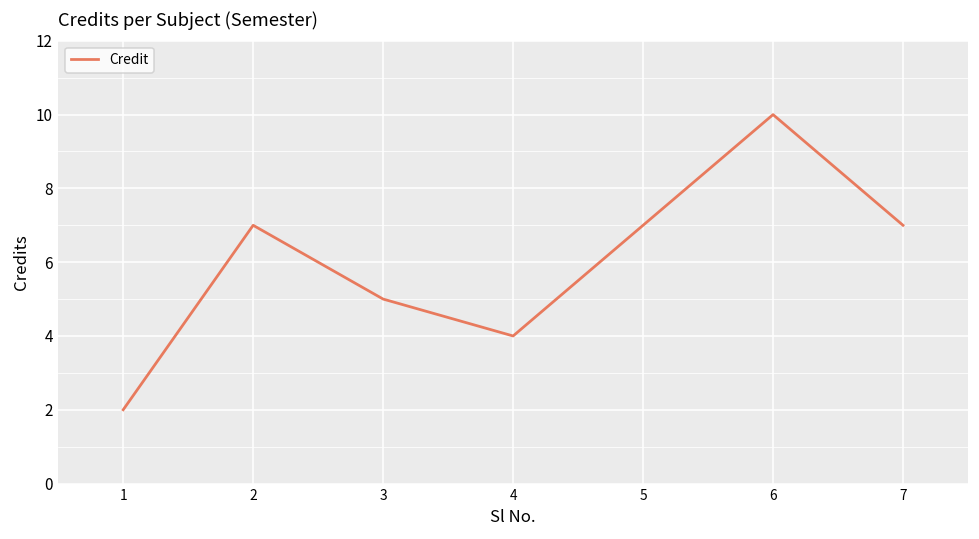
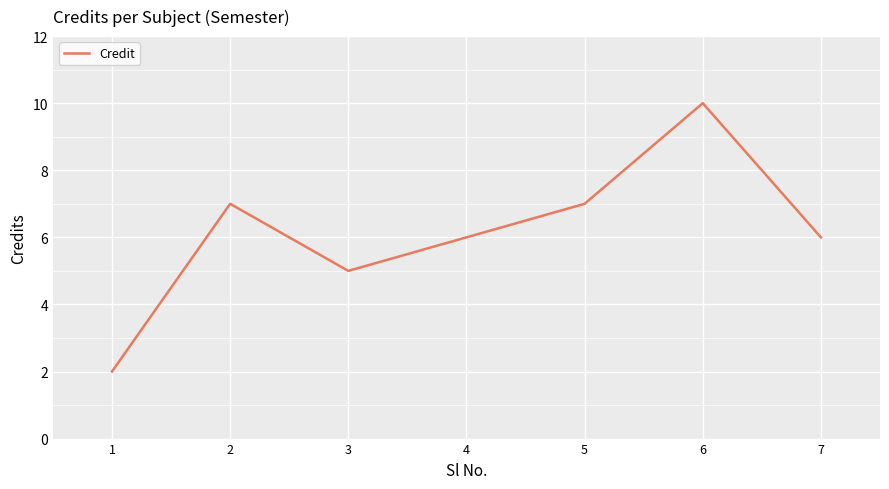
  {
    "1": 2,
    "2": 7,
    "3": 5,
-   "4": 4,
+   "4": 6,
    "5": 7,
    "6": 10,
-   "7": 7
+   "7": 6
  }
